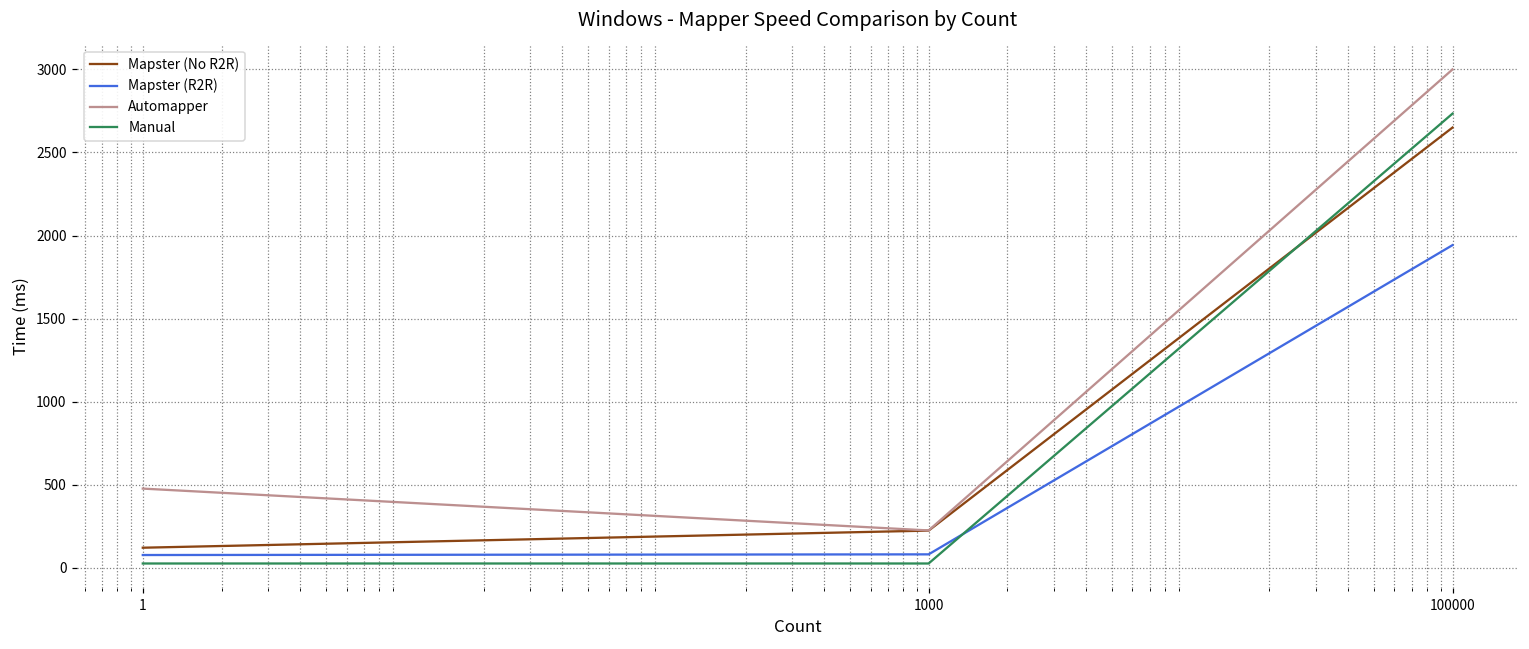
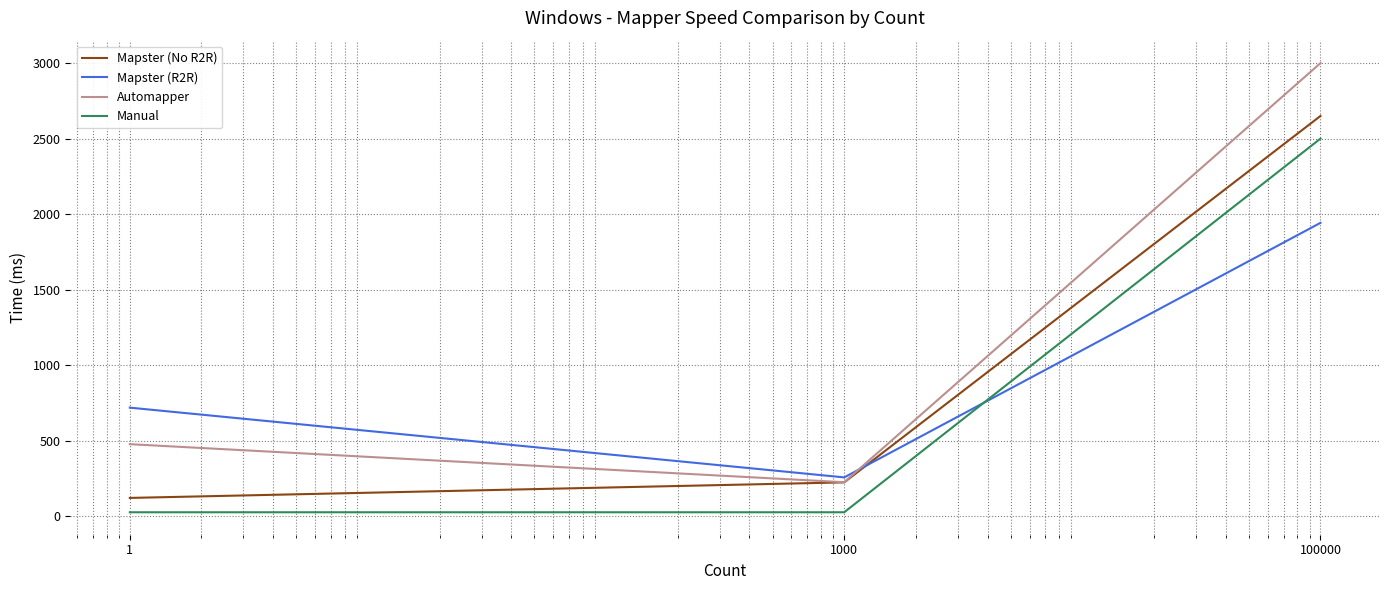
  {
    "Mapster (No R2R)": {
      "1": 120,
      "100000": 2650
    },
    "Mapster (R2R)": {
-     "1": 80,
-     "1000": 80,
+     "1": 720,
+     "1000": 260,
      "100000": 1940
    },
    "Automapper": {
      "1": 480,
      "100000": 3000
    },
    "Manual": {
      "1": 30,
      "1000": 30,
-     "100000": 2730
+     "100000": 2500
    }
  }
